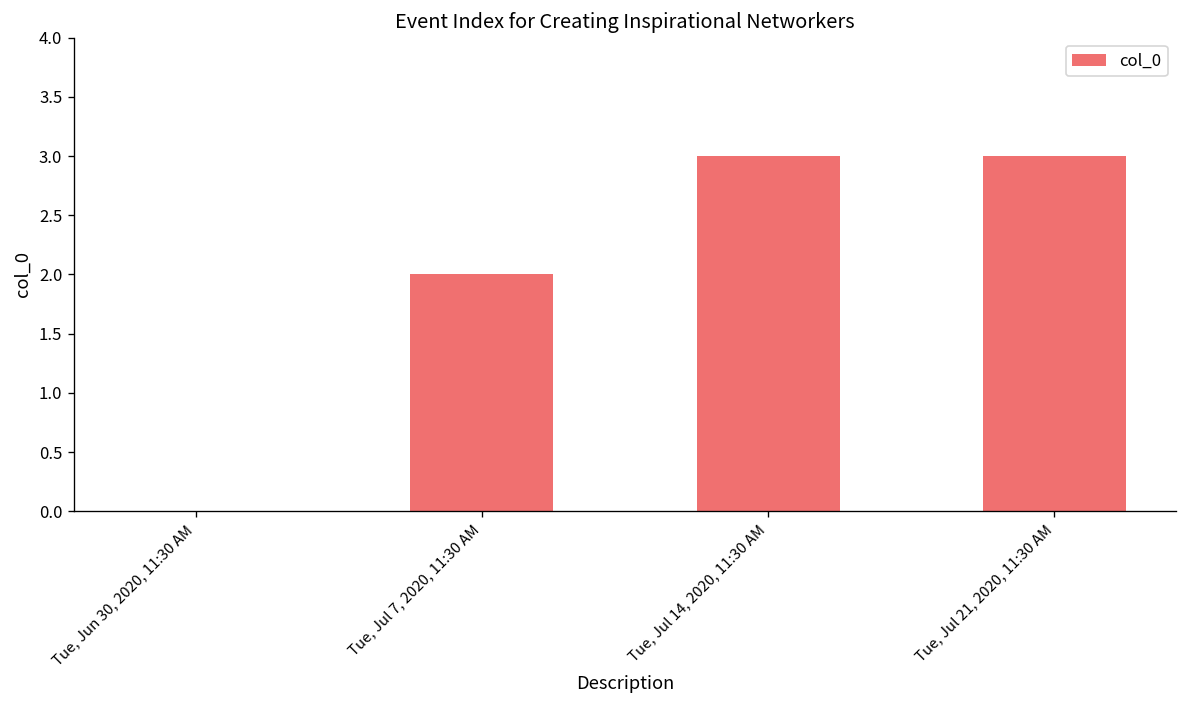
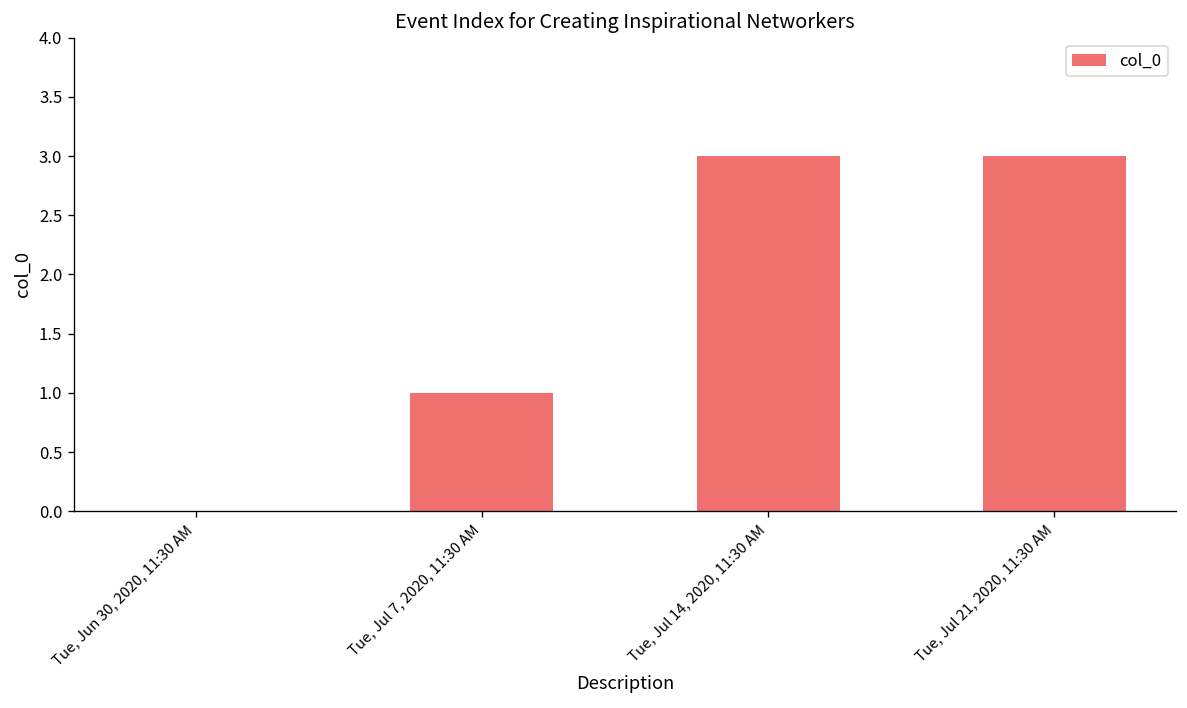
  {
    "Tue, Jun 30, 2020, 11:30 AM": 0,
-   "Tue, Jul 7, 2020, 11:30 AM": 2,
+   "Tue, Jul 7, 2020, 11:30 AM": 1,
    "Tue, Jul 14, 2020, 11:30 AM": 3,
    "Tue, Jul 21, 2020, 11:30 AM": 3
  }
